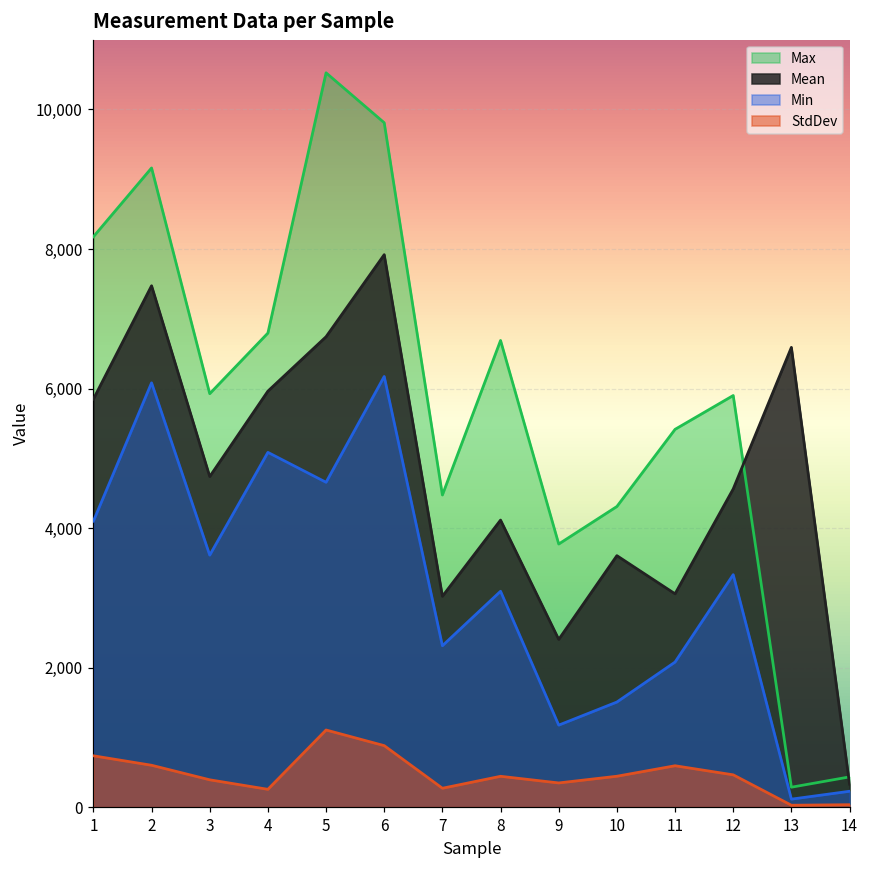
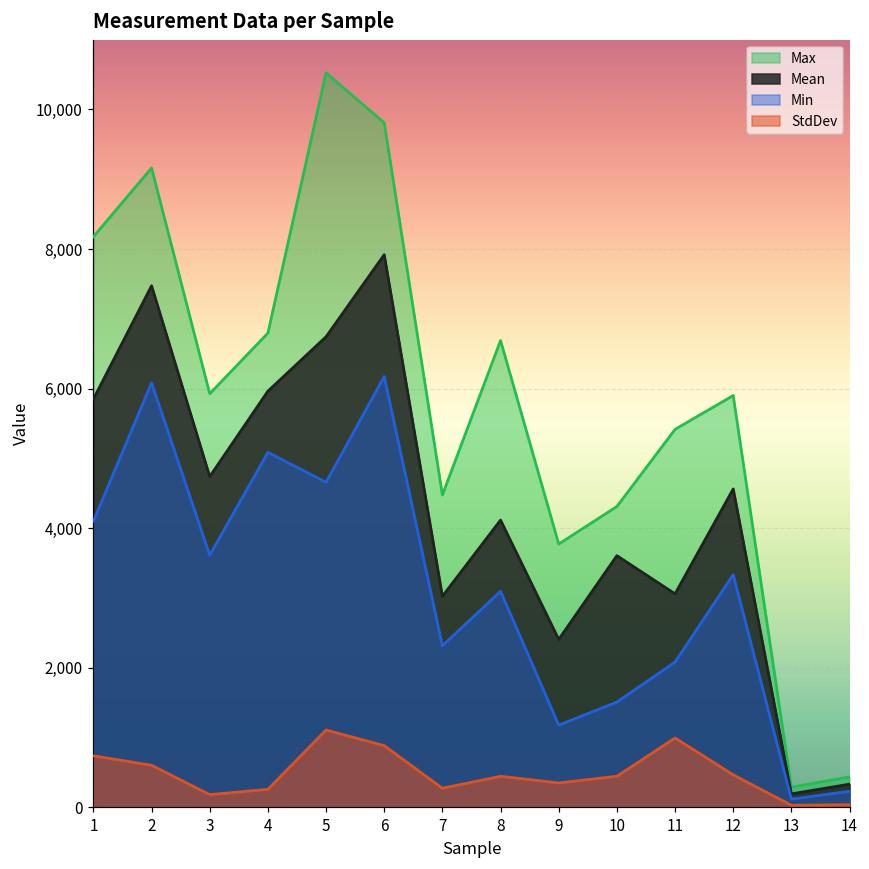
  {
    "Max": {
      "1": "8,200",
      "2": "9,200",
      "3": "5,900",
      "4": "6,800",
      "5": "10,500",
      "6": "9,800",
      "7": "4,500",
      "8": "6,700",
      "9": "3,800",
      "10": "4,300",
      "11": "5,400",
      "12": "5,900",
      "13": "300",
      "14": "400"
    },
    "Mean": {
      "1": "5,800",
      "2": "7,500",
      "3": "4,700",
      "4": "6,000",
      "5": "6,700",
      "6": "7,900",
      "7": "3,000",
      "8": "4,100",
      "9": "2,400",
      "10": "3,600",
      "11": "3,100",
      "12": "4,600",
-     "13": "6,600",
+     "13": "200",
      "14": "300"
    },
    "Min": {
      "1": "4,100",
      "2": "6,100",
      "3": "3,600",
      "4": "5,100",
      "5": "4,700",
      "6": "6,200",
      "7": "2,300",
      "8": "3,100",
      "9": "1,200",
      "10": "1,500",
      "11": "2,100",
      "12": "3,300",
      "13": "100",
      "14": "200"
    },
    "StdDev": {
      "1": "700",
      "2": "600",
-     "3": "400",
+     "3": "200",
      "4": "300",
      "5": "1,100",
      "6": "900",
      "7": "300",
      "8": "400",
      "9": "300",
      "10": "400",
-     "11": "600",
+     "11": "1,000",
      "12": "500",
      "13": "0",
      "14": "0"
    }
  }
